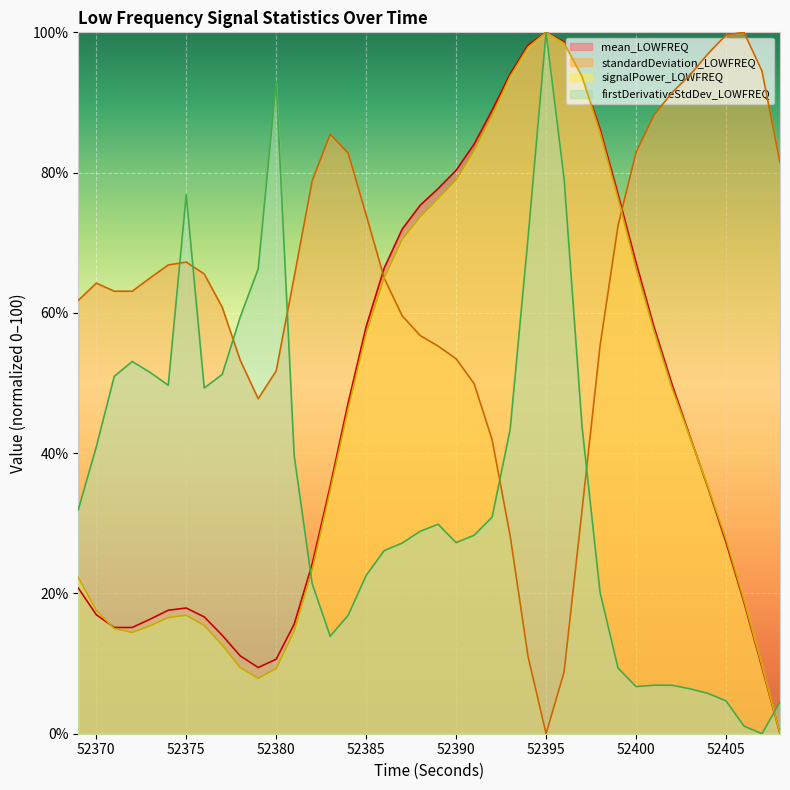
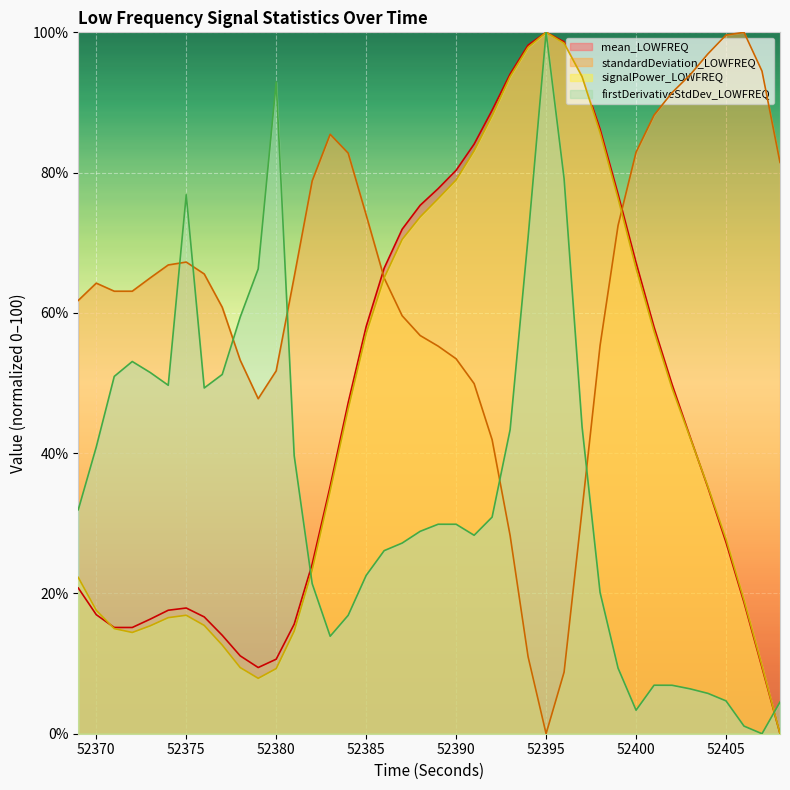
  {
    "firstDerivativeStdDev_LOWFREQ": {
      "52370": "41%",
      "52375": "77%",
      "52380": "93%",
      "52385": "23%",
-     "52390": "27%",
-     "52400": "7%",
+     "52390": "30%",
+     "52400": "3%",
      "52405": "5%"
    }
  }
